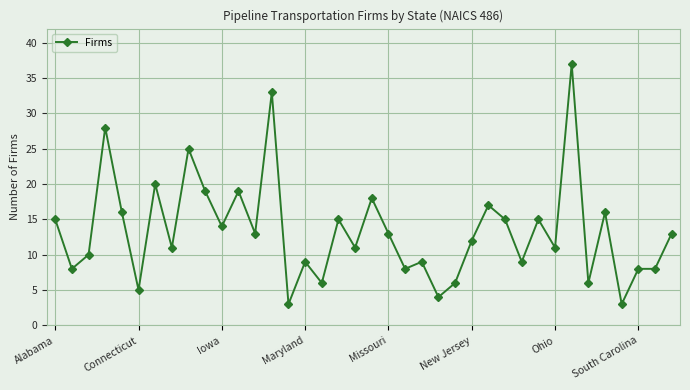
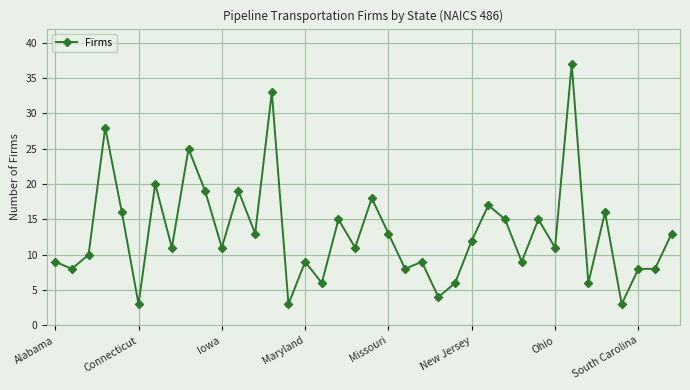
  {
-   "Alabama": 15,
-   "Connecticut": 5,
-   "Iowa": 14,
+   "Alabama": 9,
+   "Connecticut": 3,
+   "Iowa": 11,
    "Maryland": 9,
    "Missouri": 13,
    "New Jersey": 12,
    "Ohio": 11,
    "South Carolina": 8
  }
